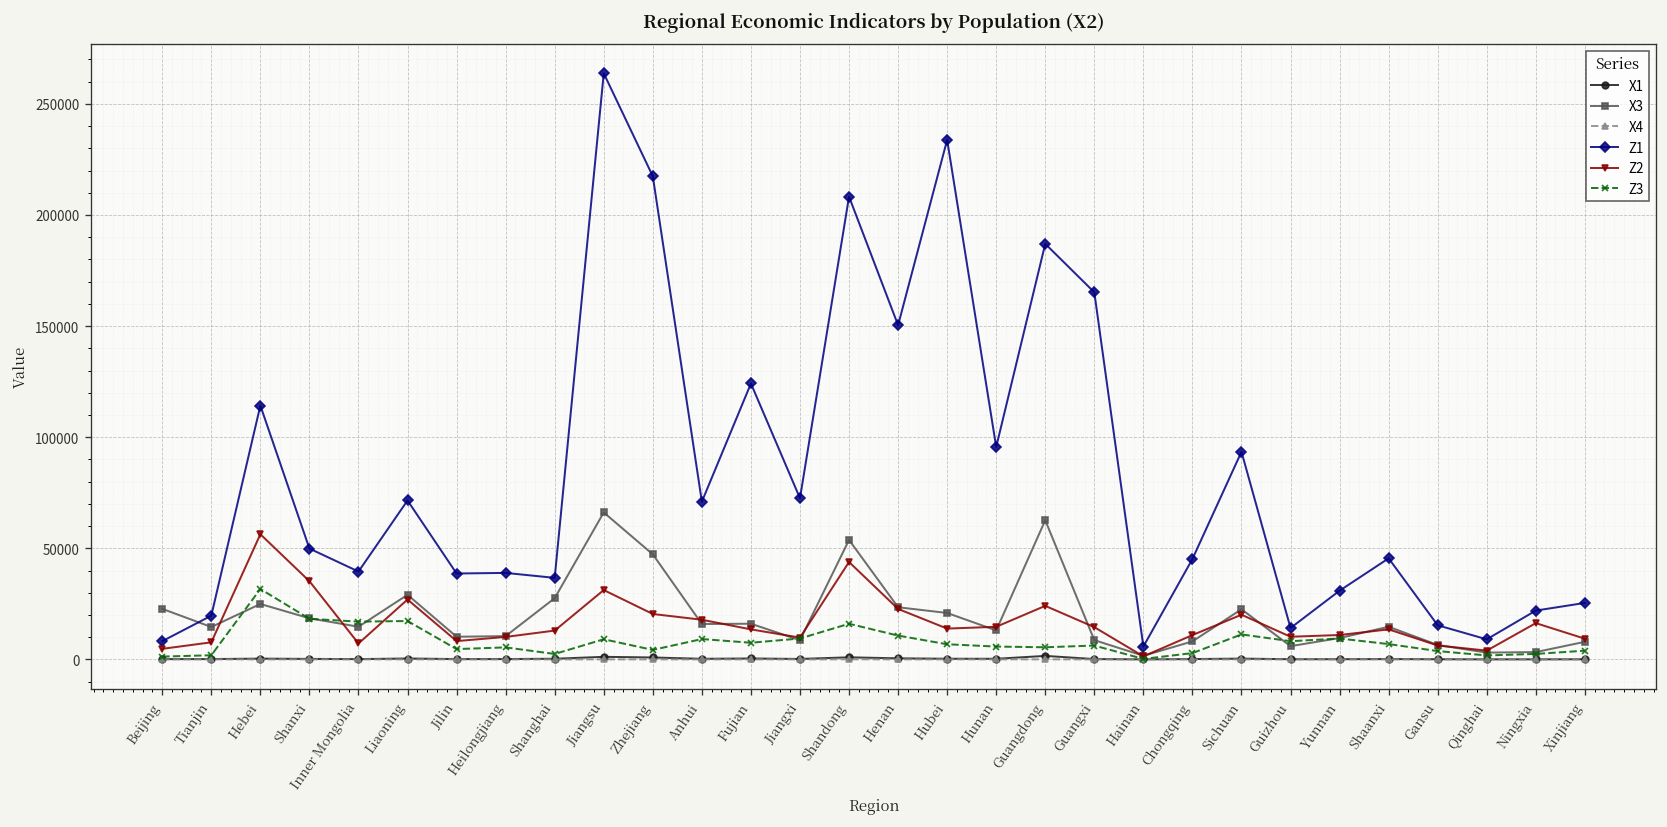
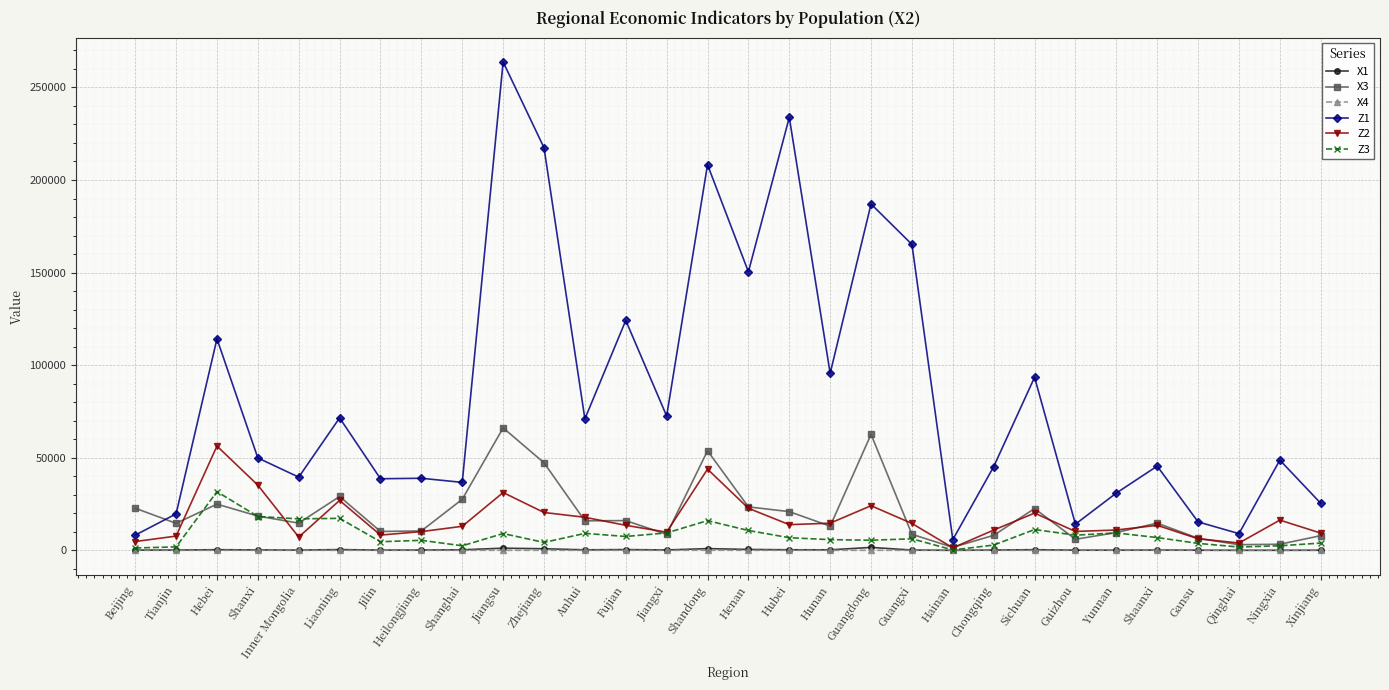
  {
    "X1": {
      "Guangdong": 2000
    },
    "X3": {
      "Beijing": 23000,
      "Tianjin": 15000,
      "Hebei": 25000,
      "Inner Mongolia": 15000,
      "Liaoning": 29000,
      "Jilin": 10000,
      "Shanghai": 28000,
      "Jiangsu": 66000,
      "Zhejiang": 47000,
      "Anhui": 16000,
      "Fujian": 16000,
      "Shandong": 54000,
      "Hubei": 21000,
      "Hunan": 13000,
      "Guangdong": 63000,
      "Guangxi": 9000,
      "Chongqing": 8000,
      "Sichuan": 23000,
      "Guizhou": 6000,
      "Xinjiang": 8000
    },
    "X4": {
      "Guangdong": 0
    },
    "Z1": {
      "Beijing": 8000,
      "Tianjin": 20000,
      "Hebei": 114000,
      "Shanxi": 50000,
      "Inner Mongolia": 40000,
      "Liaoning": 72000,
      "Jilin": 39000,
      "Heilongjiang": 39000,
      "Shanghai": 37000,
      "Jiangsu": 264000,
      "Zhejiang": 217000,
      "Anhui": 71000,
      "Fujian": 124000,
      "Jiangxi": 73000,
      "Shandong": 208000,
      "Henan": 150000,
      "Hubei": 234000,
      "Hunan": 96000,
      "Guangdong": 187000,
      "Guangxi": 165000,
      "Hainan": 6000,
      "Chongqing": 45000,
      "Sichuan": 93000,
      "Guizhou": 14000,
      "Yunnan": 31000,
      "Shaanxi": 45000,
      "Gansu": 15000,
      "Qinghai": 9000,
-     "Ningxia": 22000,
+     "Ningxia": 49000,
      "Xinjiang": 25000
    },
    "Z2": {
      "Beijing": 5000,
      "Tianjin": 8000,
      "Hebei": 56000,
      "Shanxi": 35000,
      "Inner Mongolia": 7000,
      "Liaoning": 27000,
      "Jilin": 8000,
      "Shanghai": 13000,
      "Jiangsu": 31000,
      "Zhejiang": 20000,
      "Anhui": 18000,
      "Fujian": 14000,
      "Shandong": 44000,
      "Hubei": 14000,
      "Hunan": 15000,
      "Guangdong": 24000,
      "Guangxi": 15000,
      "Chongqing": 11000,
      "Sichuan": 20000,
      "Guizhou": 10000,
      "Ningxia": 16000,
      "Xinjiang": 9000
    },
    "Z3": {
      "Tianjin": 2000,
      "Hebei": 32000,
      "Inner Mongolia": 17000,
      "Liaoning": 17000,
      "Jilin": 5000,
      "Heilongjiang": 5000,
      "Shanghai": 2000,
      "Jiangsu": 9000,
      "Zhejiang": 4000,
      "Anhui": 9000,
      "Fujian": 7000,
      "Shandong": 16000,
      "Henan": 11000,
      "Hubei": 7000,
      "Hunan": 6000,
      "Guangdong": 5000,
      "Guangxi": 6000,
      "Chongqing": 3000,
      "Sichuan": 11000,
      "Guizhou": 8000,
      "Shaanxi": 7000,
      "Gansu": 4000,
      "Xinjiang": 4000
    }
  }
